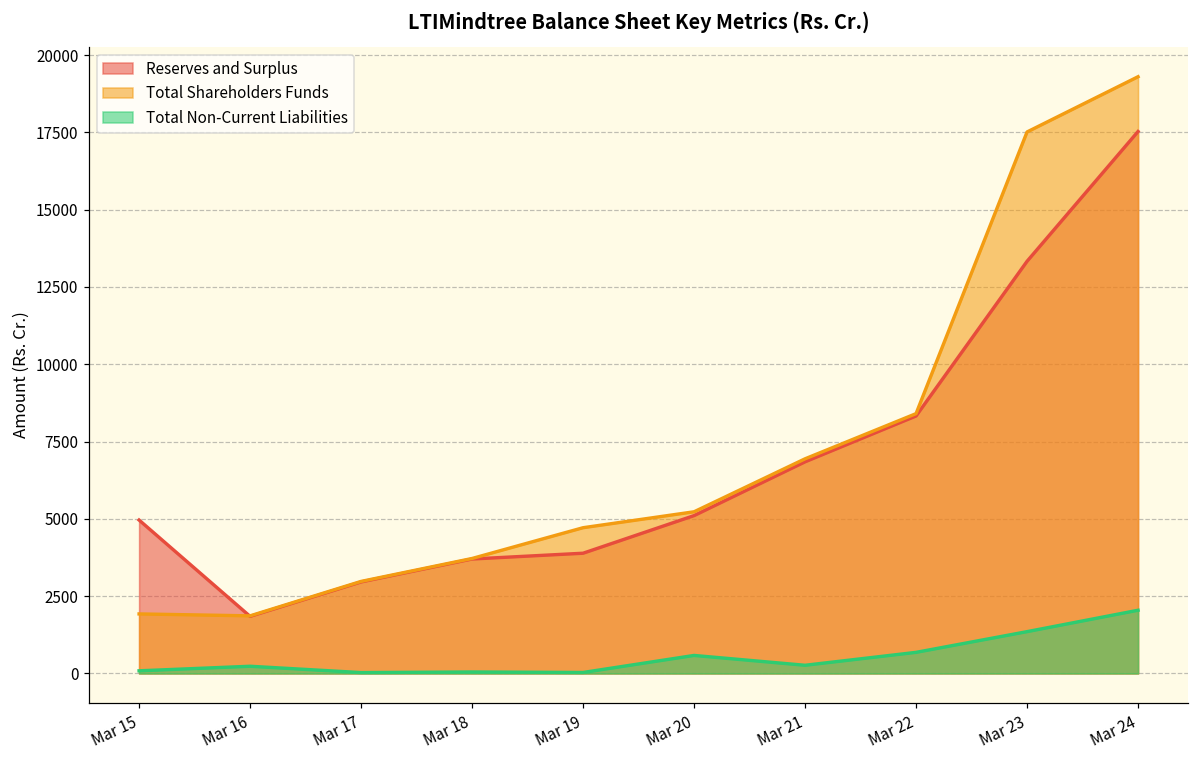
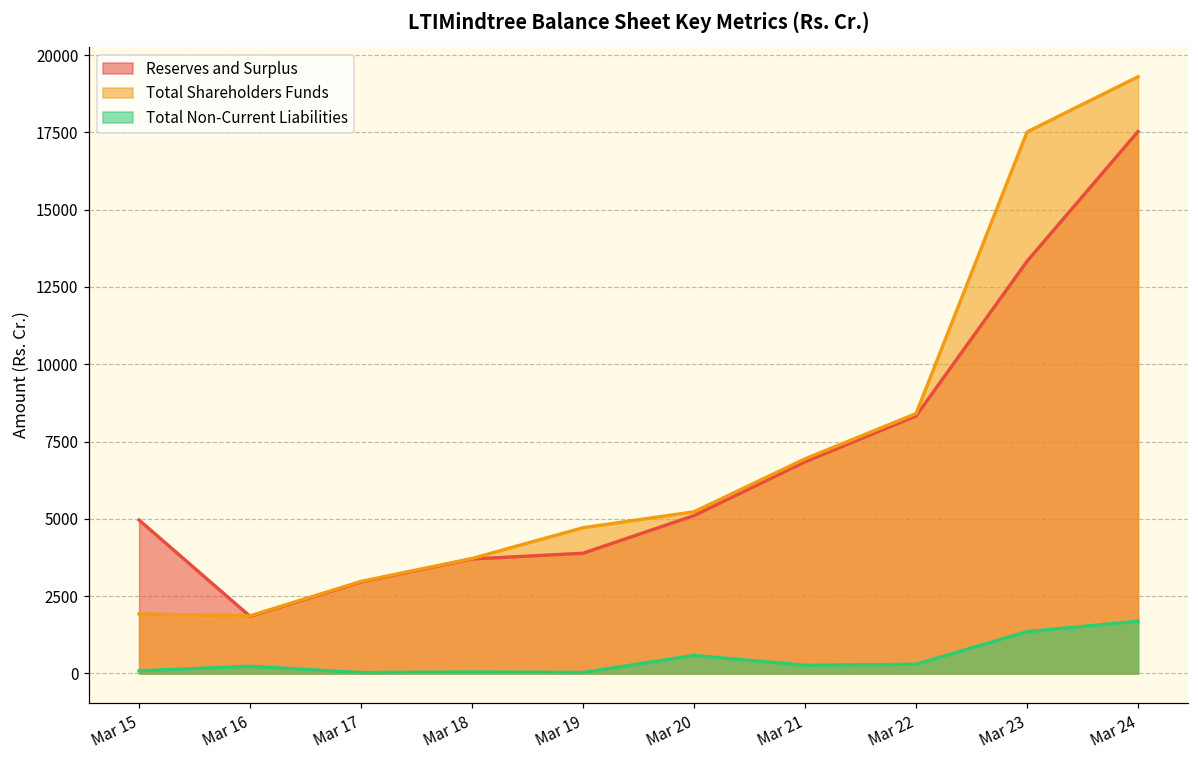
  {
    "Reserves and Surplus": {
      "Mar 15": 5000,
      "Mar 19": 3900,
      "Mar 20": 5100,
      "Mar 21": 6800,
      "Mar 23": 13300,
      "Mar 24": 17500
    },
    "Total Shareholders Funds": {
      "Mar 15": 1900,
      "Mar 19": 4700,
      "Mar 20": 5200,
      "Mar 21": 6900,
      "Mar 23": 17500,
      "Mar 24": 19300
    },
    "Total Non-Current Liabilities": {
      "Mar 15": 100,
      "Mar 16": 200,
      "Mar 17": 0,
      "Mar 18": 0,
      "Mar 19": 0,
      "Mar 20": 600,
      "Mar 21": 300,
-     "Mar 22": 700,
+     "Mar 22": 300,
      "Mar 23": 1400,
-     "Mar 24": 2000
+     "Mar 24": 1700
    }
  }
